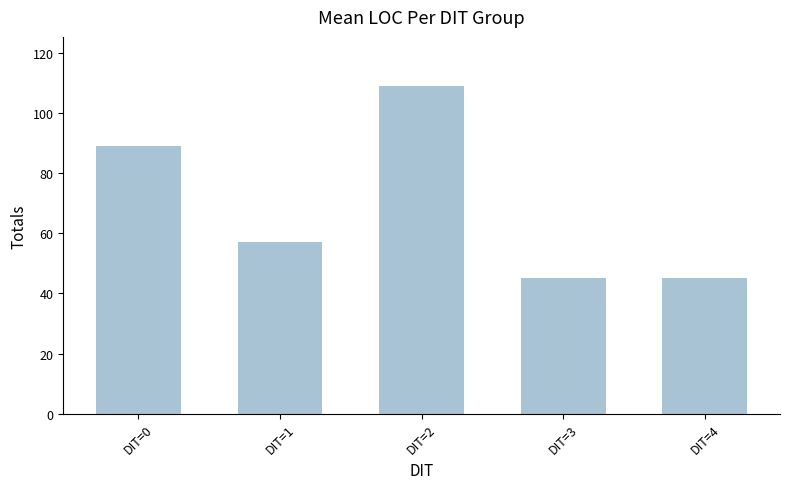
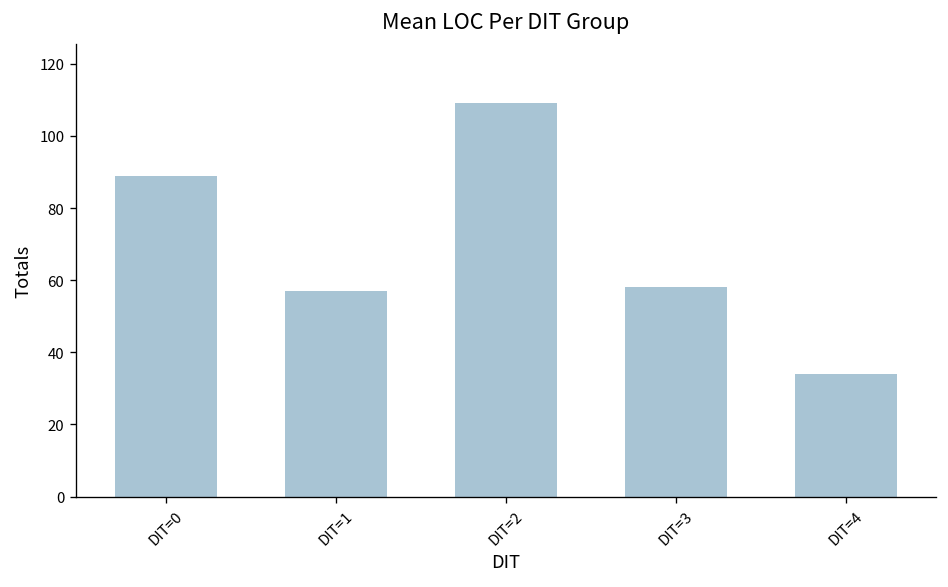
  {
    "DIT=0": 89,
    "DIT=1": 57,
    "DIT=2": 109,
-   "DIT=3": 45,
-   "DIT=4": 45
+   "DIT=3": 58,
+   "DIT=4": 34
  }
